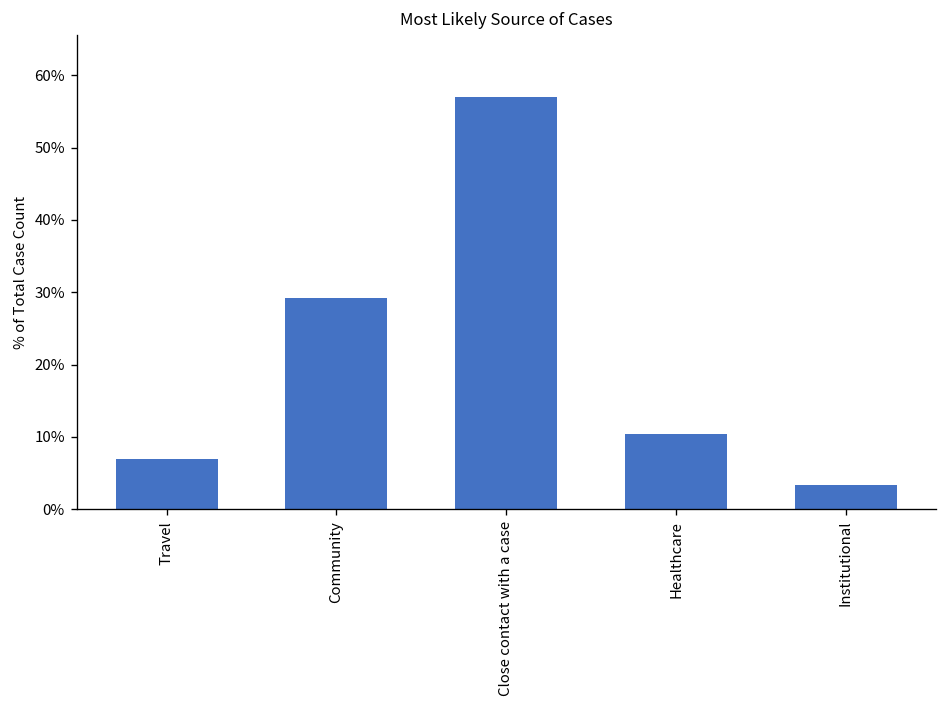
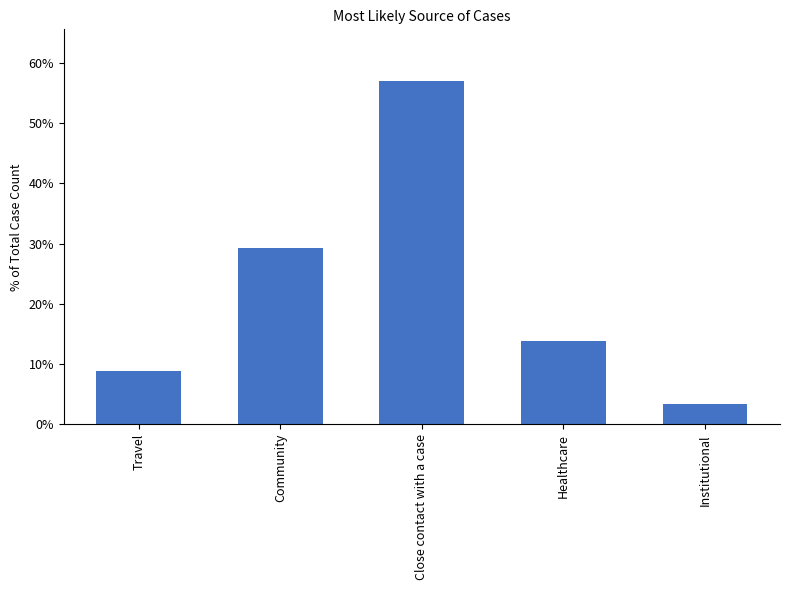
  {
-   "Travel": "7%",
+   "Travel": "9%",
    "Community": "29%",
    "Close contact with a case": "57%",
-   "Healthcare": "10%",
+   "Healthcare": "14%",
    "Institutional": "3%"
  }
